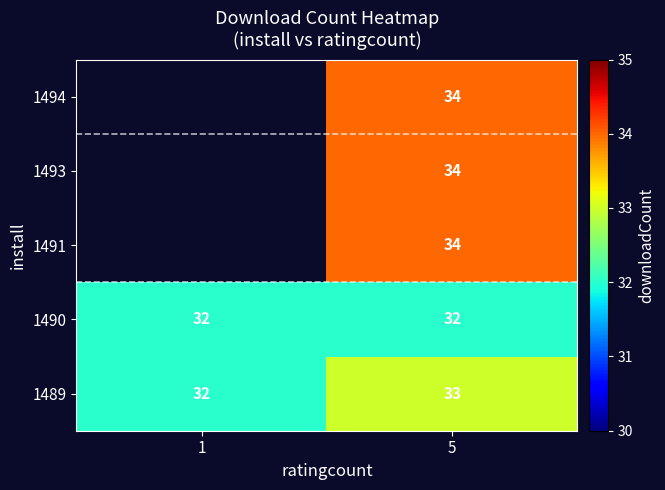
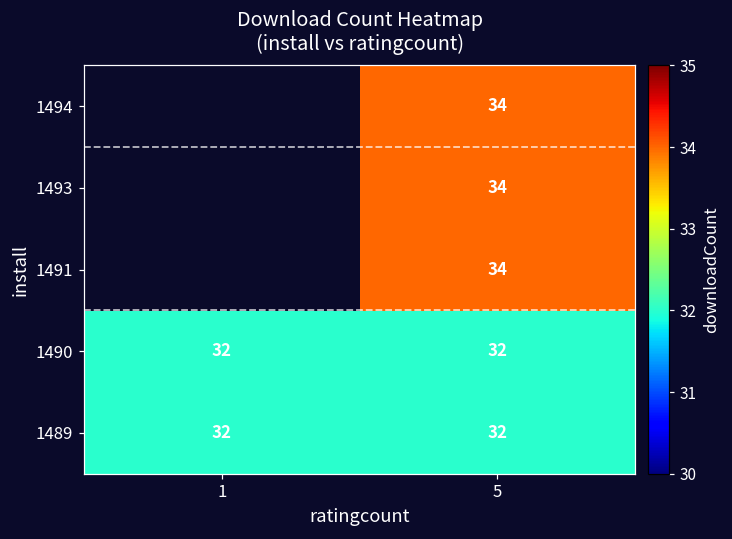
  {
    "1494": {
      "5": 34
    },
    "1493": {
      "5": 34
    },
    "1491": {
      "5": 34
    },
    "1490": {
      "1": 32,
      "5": 32
    },
    "1489": {
      "1": 32,
-     "5": 33
+     "5": 32
    }
  }
